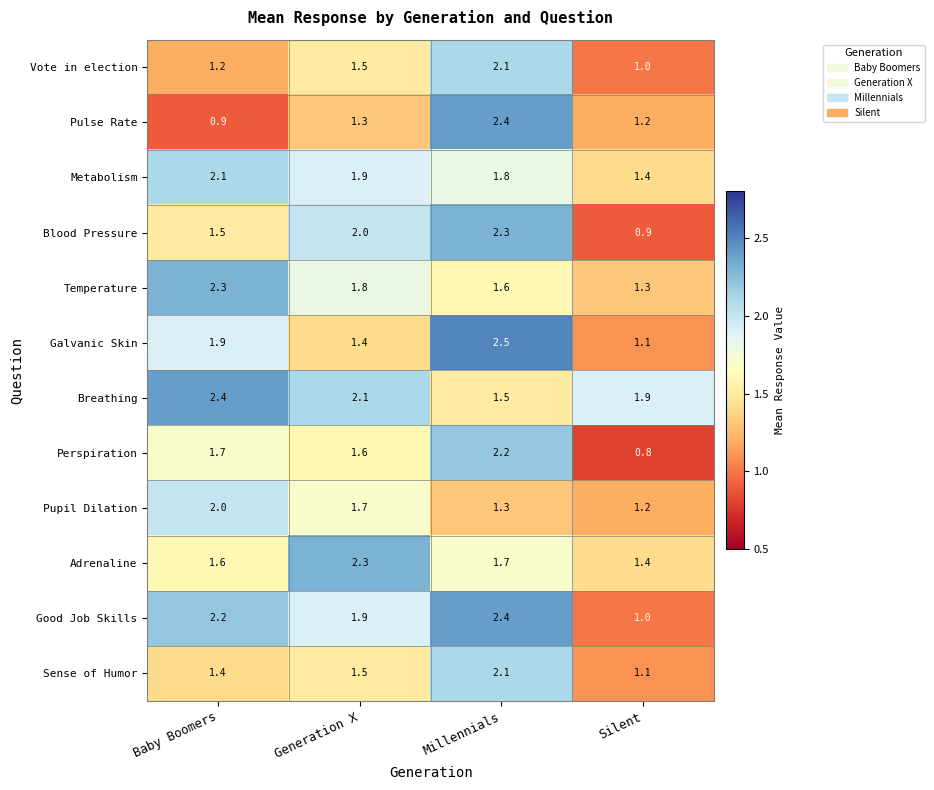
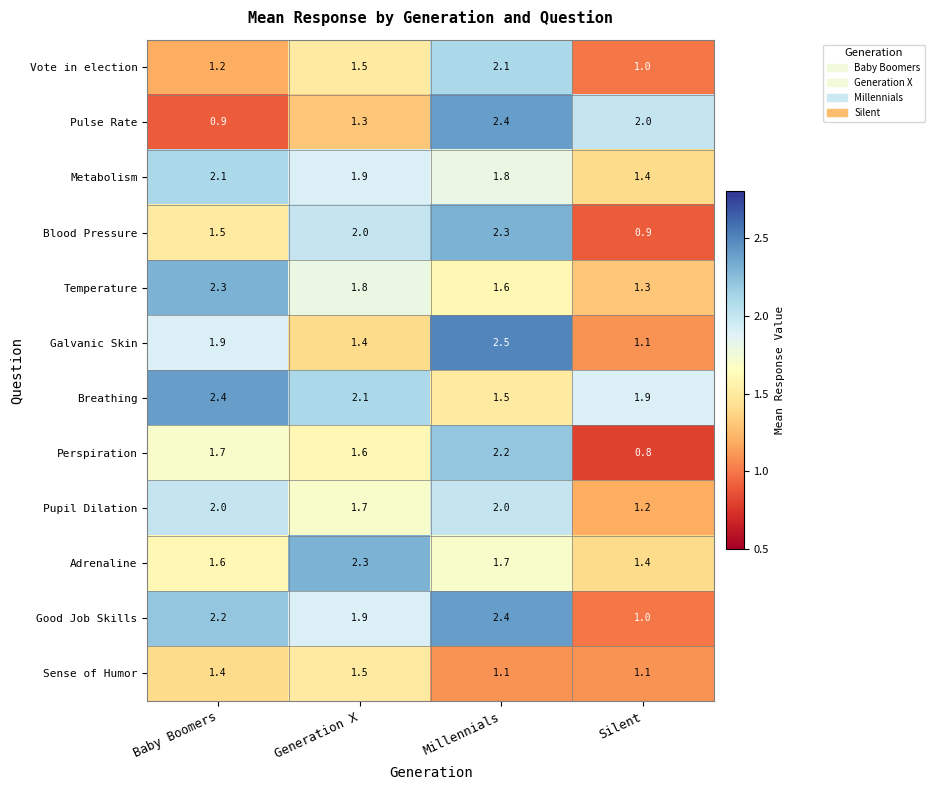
  {
    "Vote in election": {
      "Baby Boomers": 1.2,
      "Generation X": 1.5,
      "Millennials": 2.1,
      "Silent": 1.0
    },
    "Pulse Rate": {
      "Baby Boomers": 0.9,
      "Generation X": 1.3,
      "Millennials": 2.4,
-     "Silent": 1.2
+     "Silent": 2.0
    },
    "Metabolism": {
      "Baby Boomers": 2.1,
      "Generation X": 1.9,
      "Millennials": 1.8,
      "Silent": 1.4
    },
    "Blood Pressure": {
      "Baby Boomers": 1.5,
      "Generation X": 2.0,
      "Millennials": 2.3,
      "Silent": 0.9
    },
    "Temperature": {
      "Baby Boomers": 2.3,
      "Generation X": 1.8,
      "Millennials": 1.6,
      "Silent": 1.3
    },
    "Galvanic Skin": {
      "Baby Boomers": 1.9,
      "Generation X": 1.4,
      "Millennials": 2.5,
      "Silent": 1.1
    },
    "Breathing": {
      "Baby Boomers": 2.4,
      "Generation X": 2.1,
      "Millennials": 1.5,
      "Silent": 1.9
    },
    "Perspiration": {
      "Baby Boomers": 1.7,
      "Generation X": 1.6,
      "Millennials": 2.2,
      "Silent": 0.8
    },
    "Pupil Dilation": {
      "Baby Boomers": 2.0,
      "Generation X": 1.7,
-     "Millennials": 1.3,
+     "Millennials": 2.0,
      "Silent": 1.2
    },
    "Adrenaline": {
      "Baby Boomers": 1.6,
      "Generation X": 2.3,
      "Millennials": 1.7,
      "Silent": 1.4
    },
    "Good Job Skills": {
      "Baby Boomers": 2.2,
      "Generation X": 1.9,
      "Millennials": 2.4,
      "Silent": 1.0
    },
    "Sense of Humor": {
      "Baby Boomers": 1.4,
      "Generation X": 1.5,
-     "Millennials": 2.1,
+     "Millennials": 1.1,
      "Silent": 1.1
    }
  }
